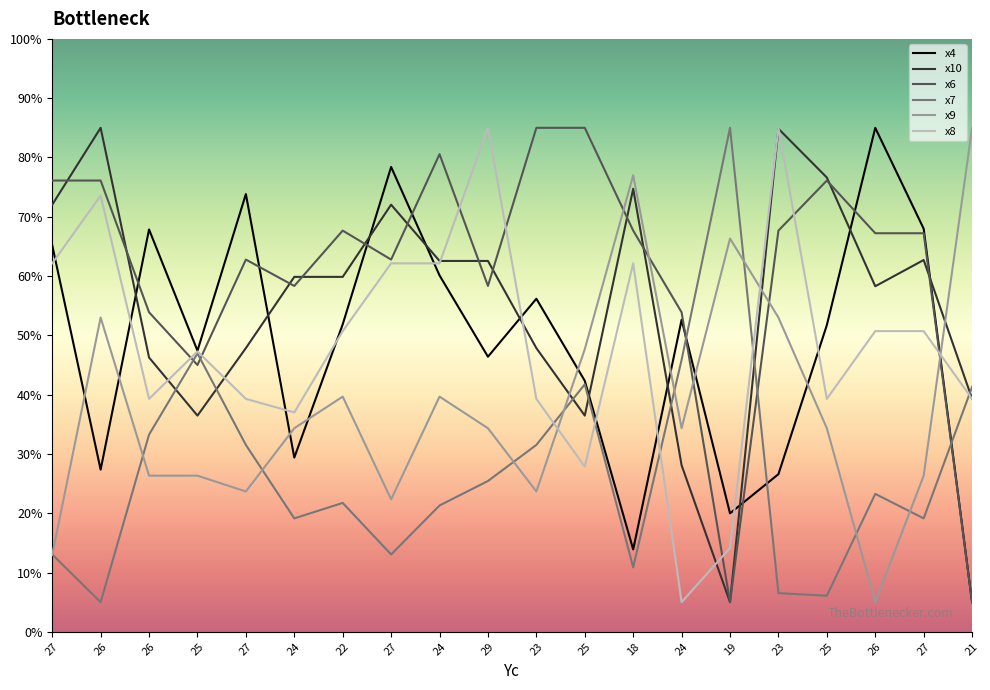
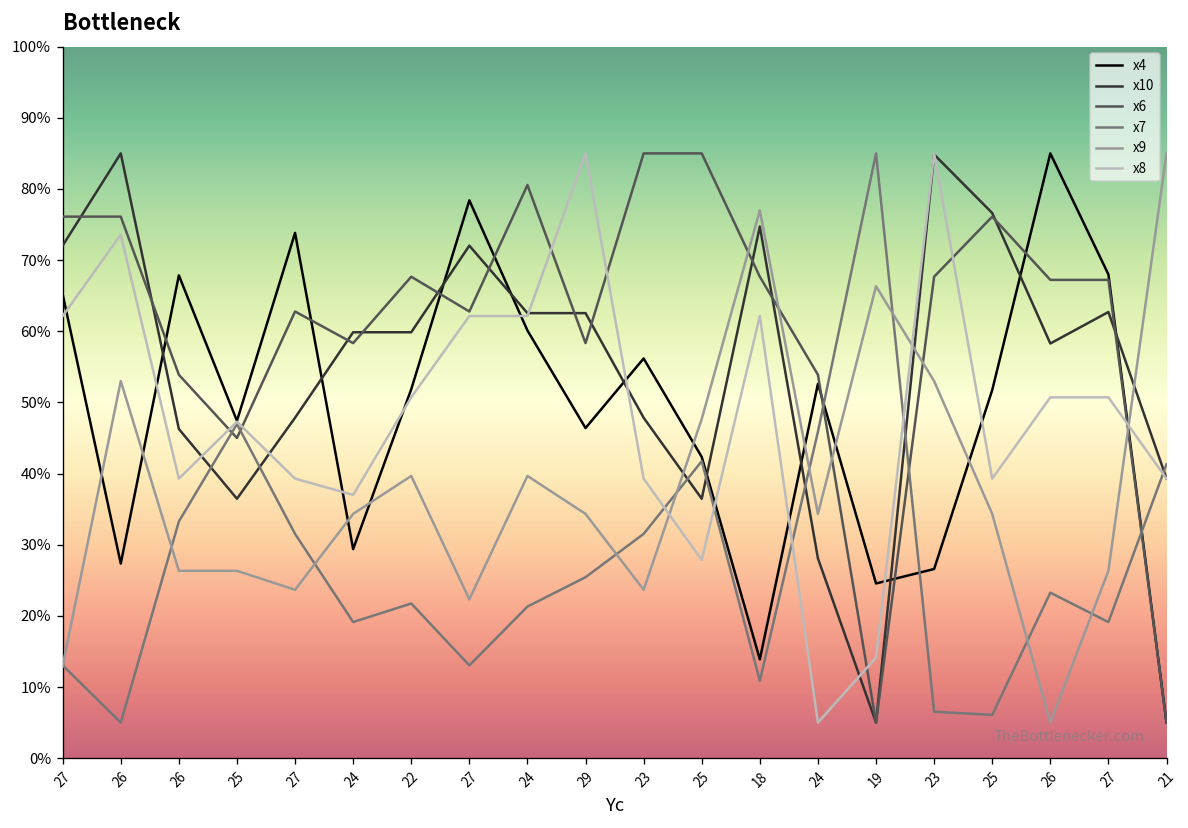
  {
    "x4": {
      "22": "52%",
      "29": "46%",
      "18": "14%",
-     "19": "20%"
+     "19": "25%"
    }
  }
